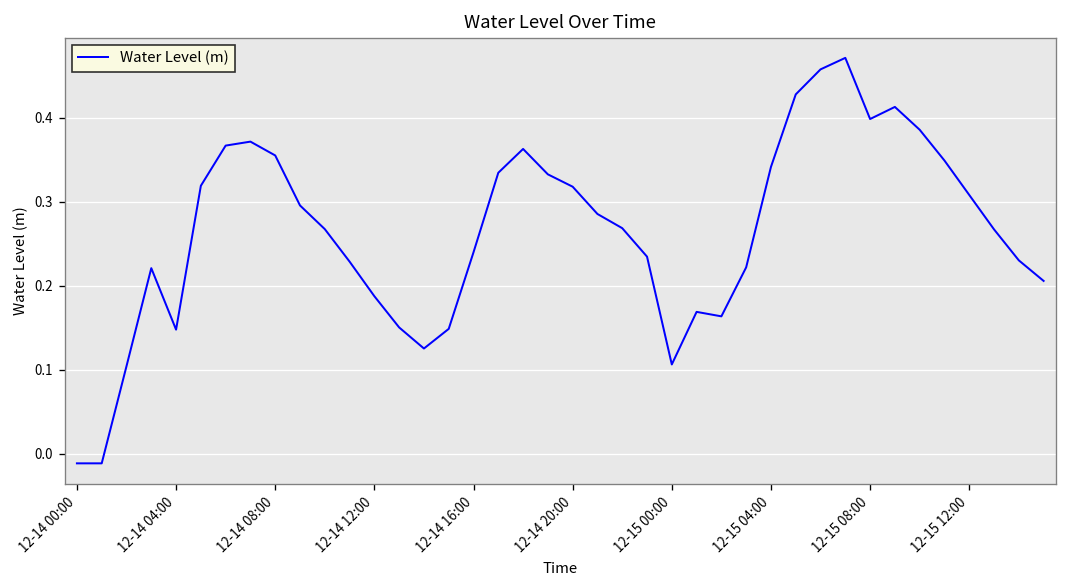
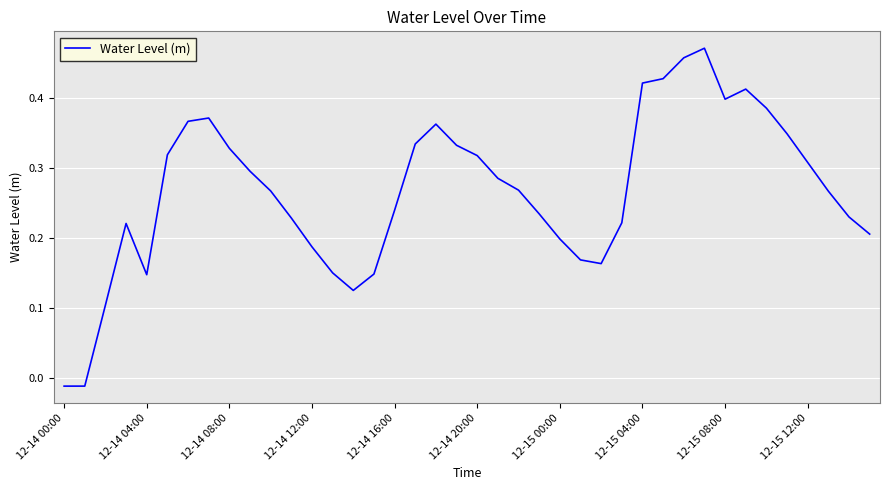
  {
    "12-14 00:00": -0.01,
    "12-14 04:00": 0.15,
-   "12-14 08:00": 0.35,
+   "12-14 08:00": 0.33,
    "12-14 12:00": 0.19,
    "12-14 16:00": 0.24,
    "12-14 20:00": 0.32,
-   "12-15 00:00": 0.11,
-   "12-15 04:00": 0.34,
+   "12-15 00:00": 0.20,
+   "12-15 04:00": 0.42,
    "12-15 08:00": 0.40,
    "12-15 12:00": 0.31
  }
